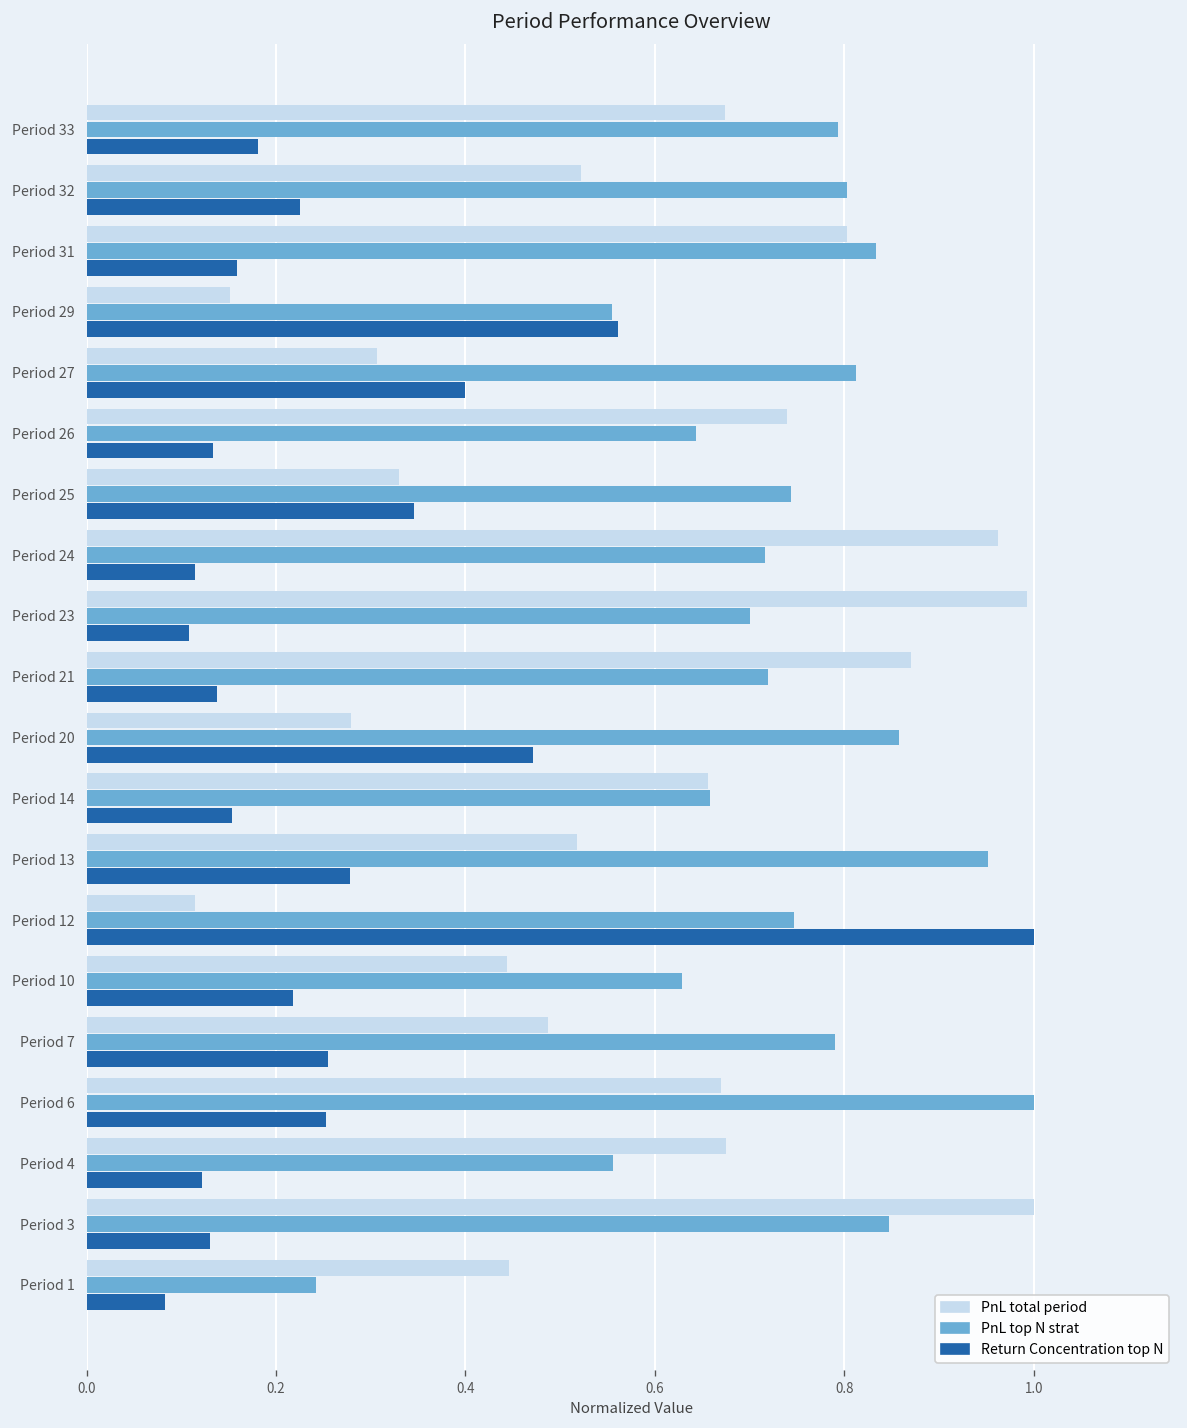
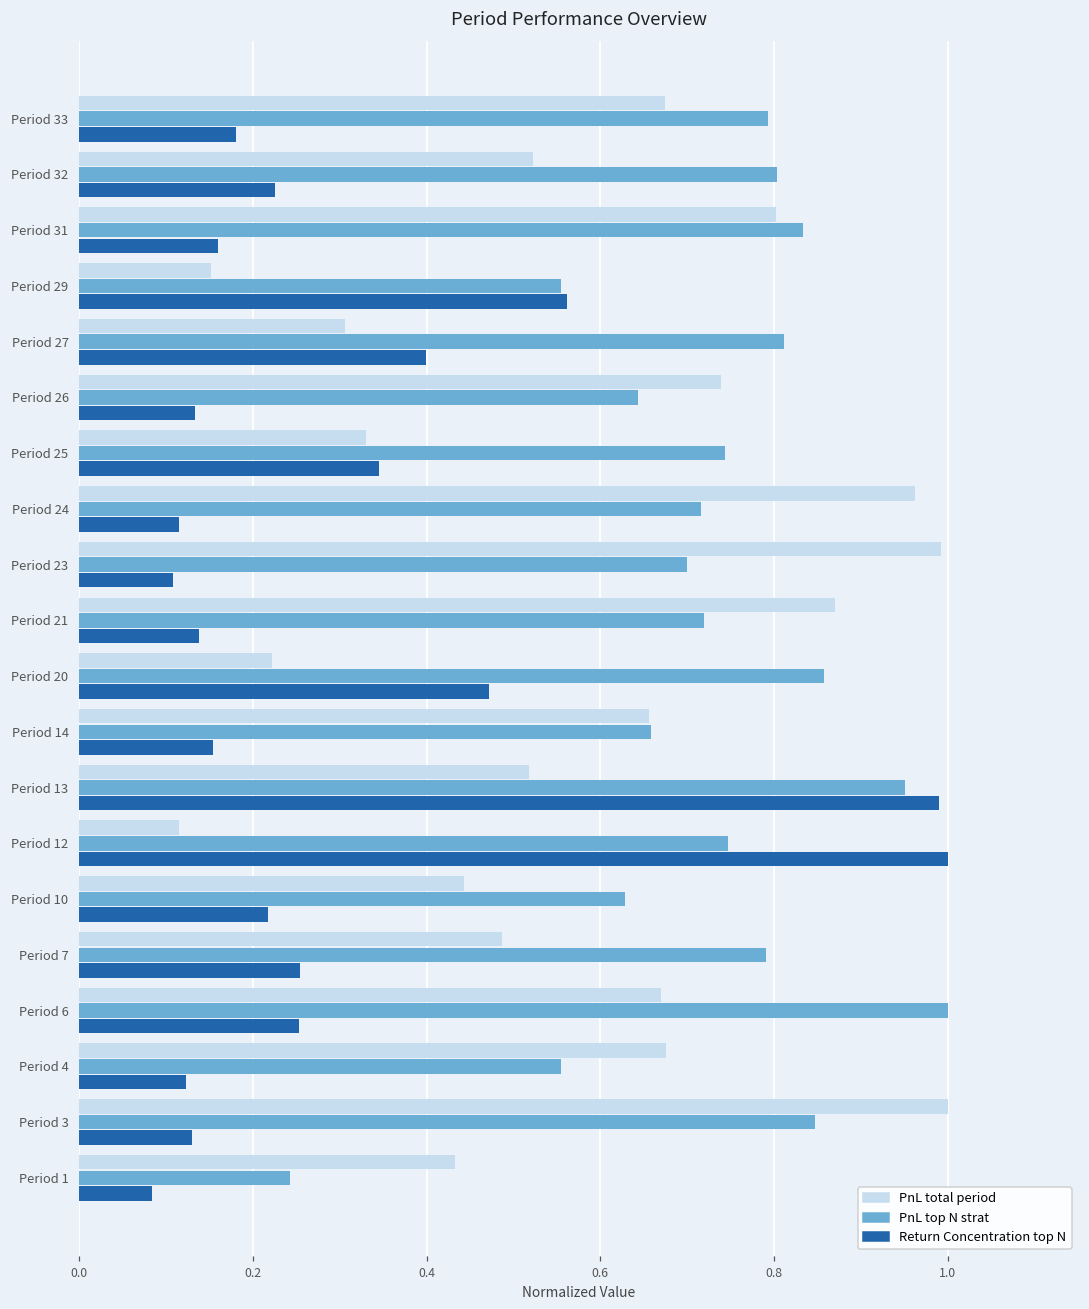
  {
    "PnL total period": {
      "Period 33": 0.67,
      "Period 32": 0.52,
      "Period 31": 0.80,
      "Period 29": 0.15,
      "Period 27": 0.31,
      "Period 26": 0.74,
      "Period 25": 0.33,
      "Period 24": 0.96,
      "Period 23": 0.99,
      "Period 21": 0.87,
-     "Period 20": 0.28,
+     "Period 20": 0.22,
      "Period 14": 0.66,
      "Period 13": 0.52,
      "Period 12": 0.11,
      "Period 10": 0.44,
      "Period 7": 0.49,
      "Period 6": 0.67,
      "Period 4": 0.68,
      "Period 3": 1.00,
-     "Period 1": 0.45
+     "Period 1": 0.43
    },
    "PnL top N strat": {
      "Period 33": 0.79,
      "Period 32": 0.80,
      "Period 31": 0.83,
      "Period 29": 0.55,
      "Period 27": 0.81,
      "Period 26": 0.64,
      "Period 25": 0.74,
      "Period 24": 0.72,
      "Period 23": 0.70,
      "Period 21": 0.72,
      "Period 20": 0.86,
      "Period 14": 0.66,
      "Period 13": 0.95,
      "Period 12": 0.75,
      "Period 10": 0.63,
      "Period 7": 0.79,
      "Period 6": 1.00,
      "Period 4": 0.56,
      "Period 3": 0.85,
      "Period 1": 0.24
    },
    "Return Concentration top N": {
      "Period 33": 0.18,
      "Period 32": 0.23,
      "Period 31": 0.16,
      "Period 29": 0.56,
      "Period 27": 0.40,
      "Period 26": 0.13,
      "Period 25": 0.35,
      "Period 24": 0.11,
      "Period 23": 0.11,
      "Period 21": 0.14,
      "Period 20": 0.47,
      "Period 14": 0.15,
-     "Period 13": 0.28,
+     "Period 13": 0.99,
      "Period 12": 1.00,
      "Period 10": 0.22,
      "Period 7": 0.25,
      "Period 6": 0.25,
      "Period 4": 0.12,
      "Period 3": 0.13,
      "Period 1": 0.08
    }
  }
